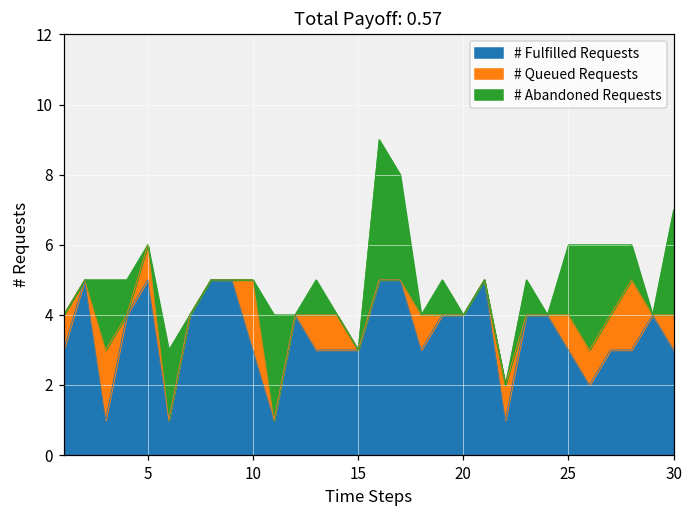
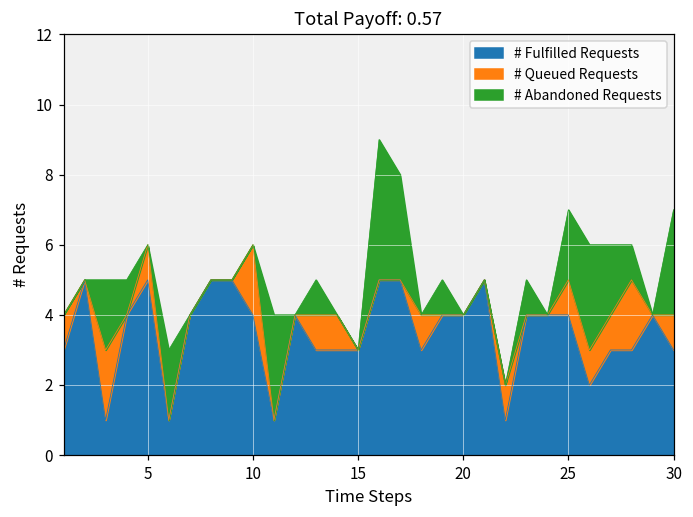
  {
    "# Fulfilled Requests": {
      "5": 5,
-     "10": 3,
-     "25": 3,
+     "10": 4,
+     "25": 4,
      "30": 3
    },
    "# Queued Requests": {
      "30": 4
    },
    "# Abandoned Requests": {
      "30": 7
    }
  }
